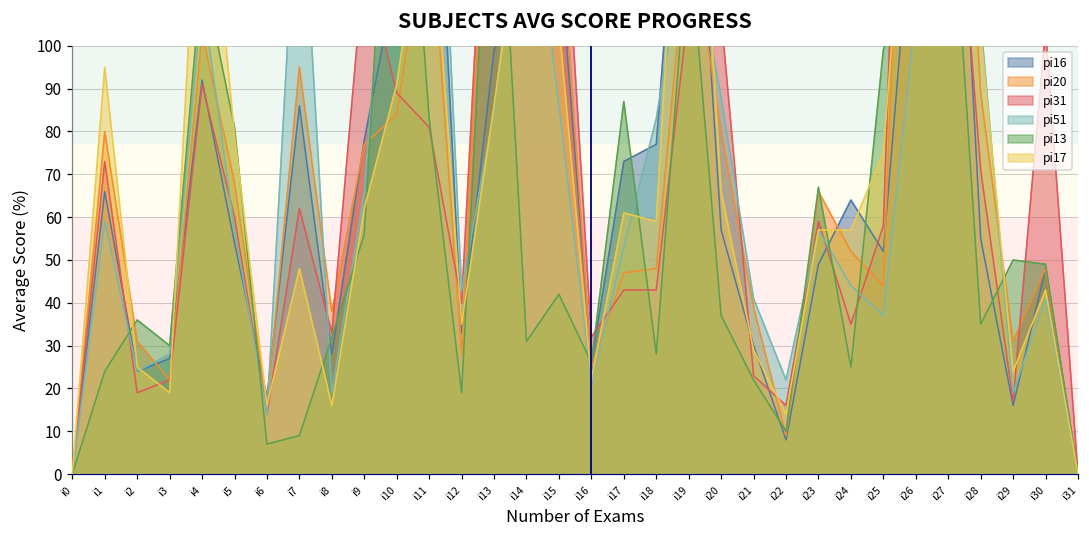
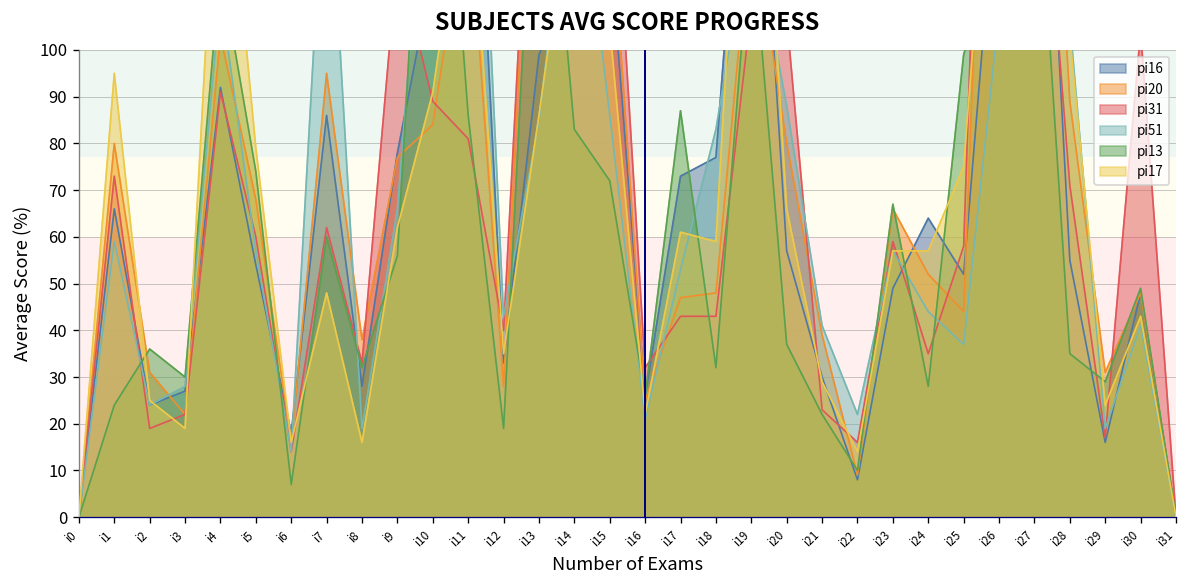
  {
    "pi13": {
      "i1": 24,
      "i2": 36,
      "i3": 30,
-     "i5": 81,
+     "i5": 74,
      "i6": 7,
-     "i7": 9,
+     "i7": 60,
      "i8": 32,
      "i9": 56,
-     "i11": 83,
+     "i11": 86,
      "i12": 19,
-     "i14": 31,
-     "i15": 42,
+     "i14": 83,
+     "i15": 72,
      "i17": 87,
-     "i18": 28,
+     "i18": 32,
      "i20": 37,
      "i21": 22,
      "i22": 10,
      "i23": 67,
-     "i24": 25,
+     "i24": 28,
      "i25": 99,
      "i28": 35,
-     "i29": 50,
+     "i29": 29,
      "i30": 49
    }
  }
